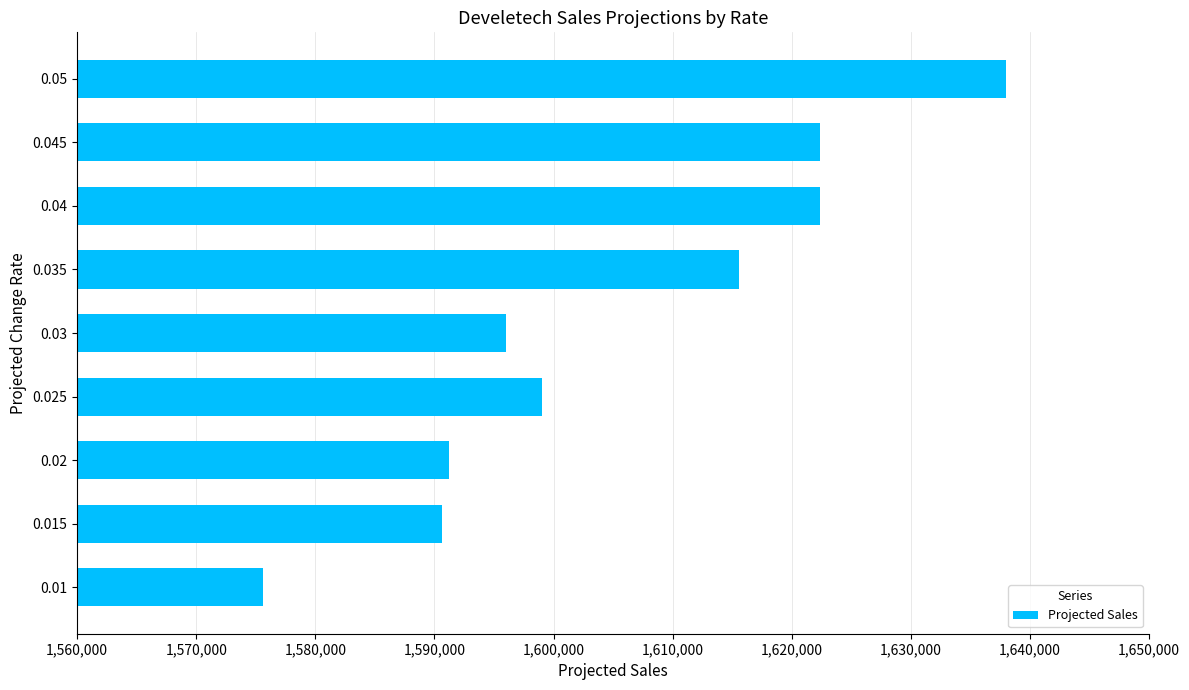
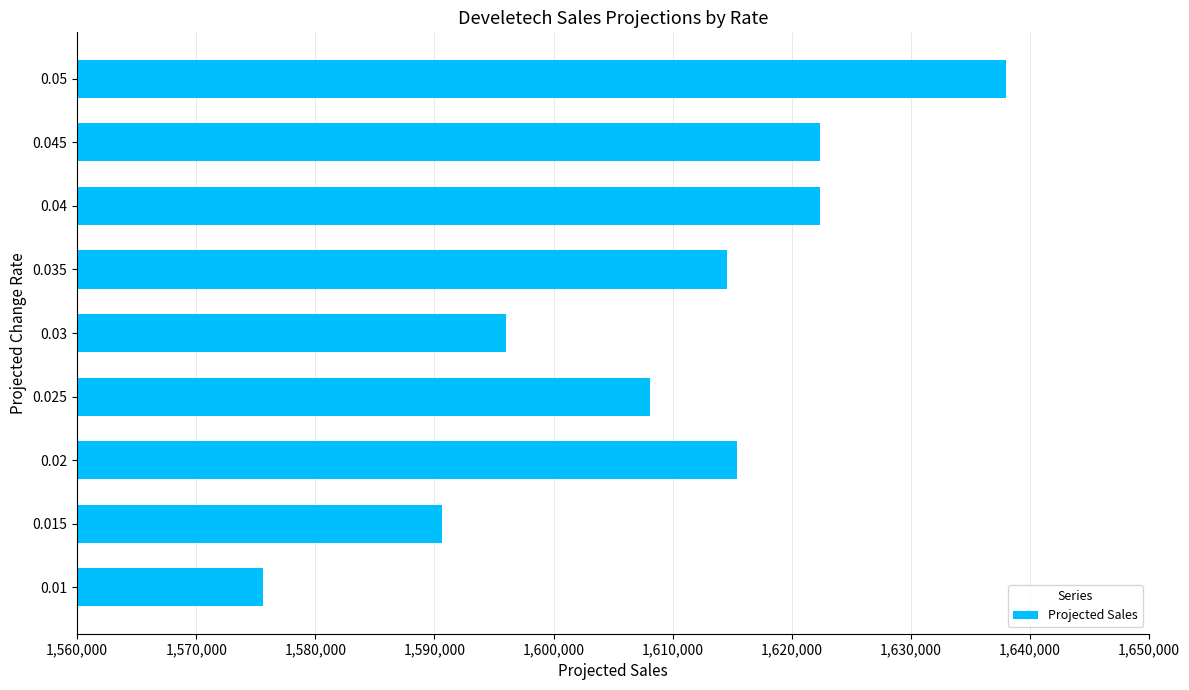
  {
    "0.05": "1,638,000",
    "0.045": "1,622,300",
    "0.04": "1,622,400",
-   "0.035": "1,615,600",
+   "0.035": "1,614,600",
    "0.03": "1,596,000",
-   "0.025": "1,599,000",
-   "0.02": "1,591,200",
+   "0.025": "1,608,100",
+   "0.02": "1,615,400",
    "0.015": "1,590,600",
    "0.01": "1,575,600"
  }
